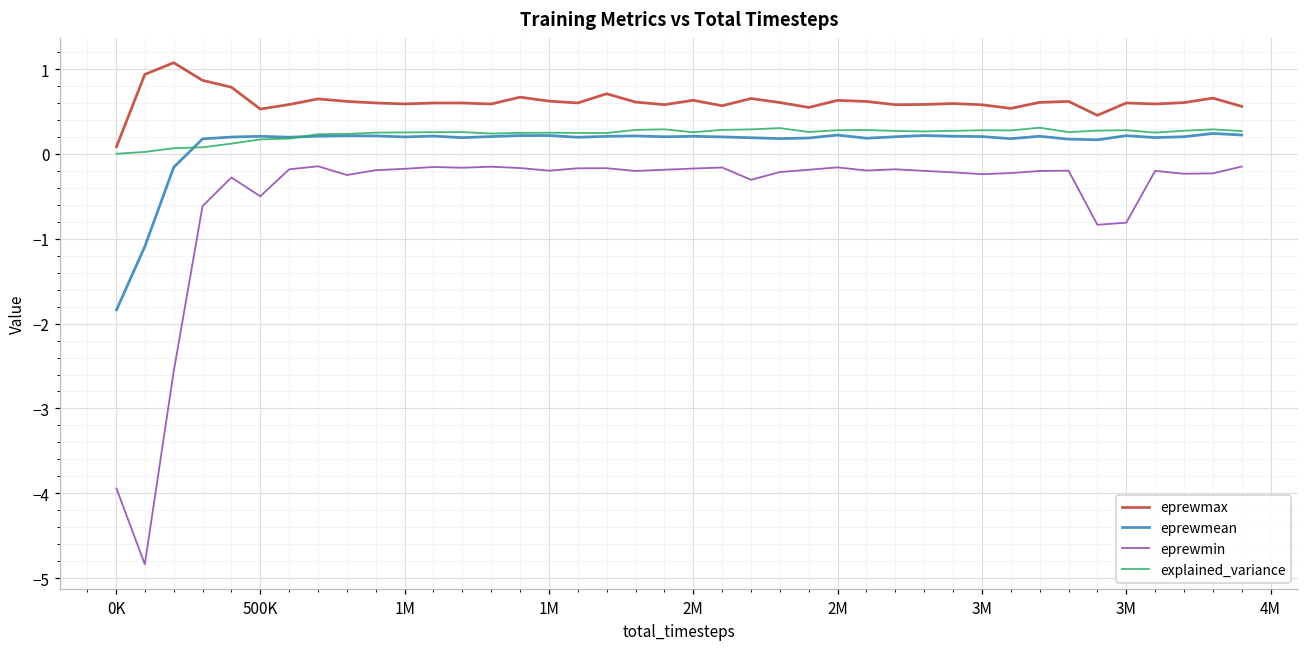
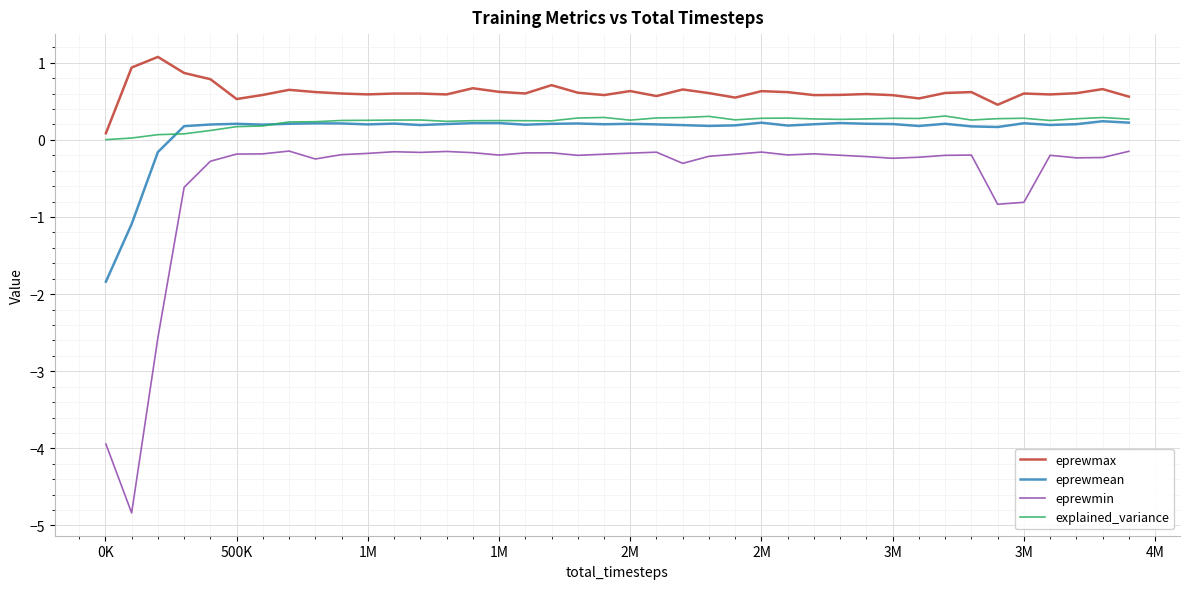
  {
    "eprewmax": {
      "500K": 0.5
    },
    "eprewmean": {
      "500K": 0.2
    },
    "eprewmin": {
-     "500K": -0.5
+     "500K": -0.2
    },
    "explained_variance": {
      "500K": 0.2
    }
  }
